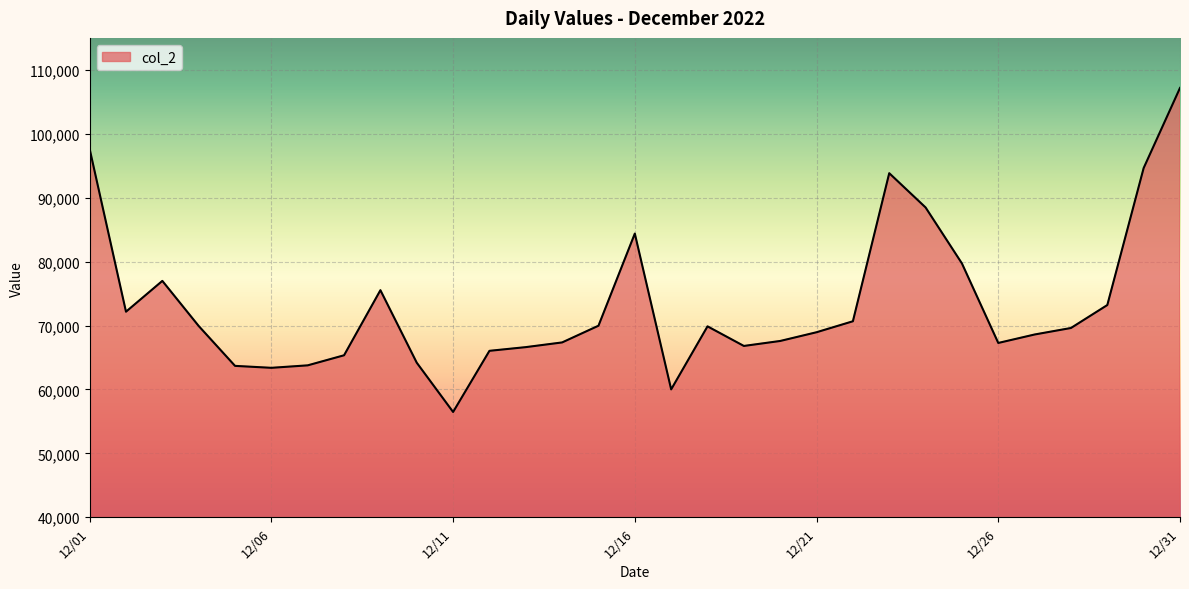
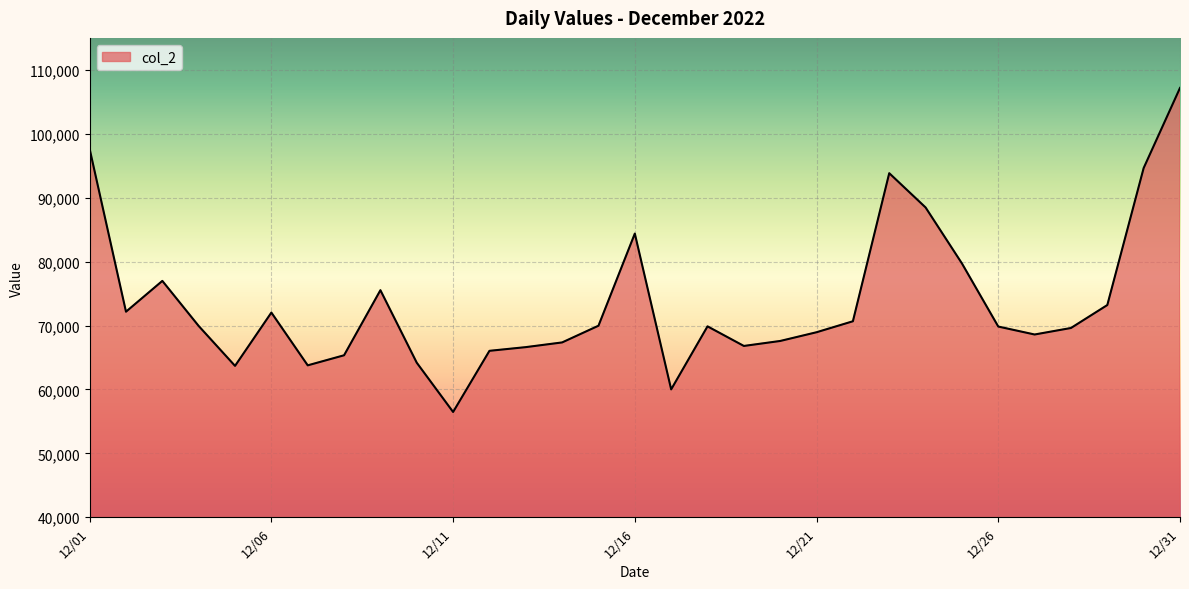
  {
    "12/01": "98,000",
-   "12/06": "63,000",
+   "12/06": "72,000",
    "12/11": "56,000",
    "12/16": "84,000",
    "12/21": "69,000",
-   "12/26": "67,000",
+   "12/26": "70,000",
    "12/31": "107,000"
  }
